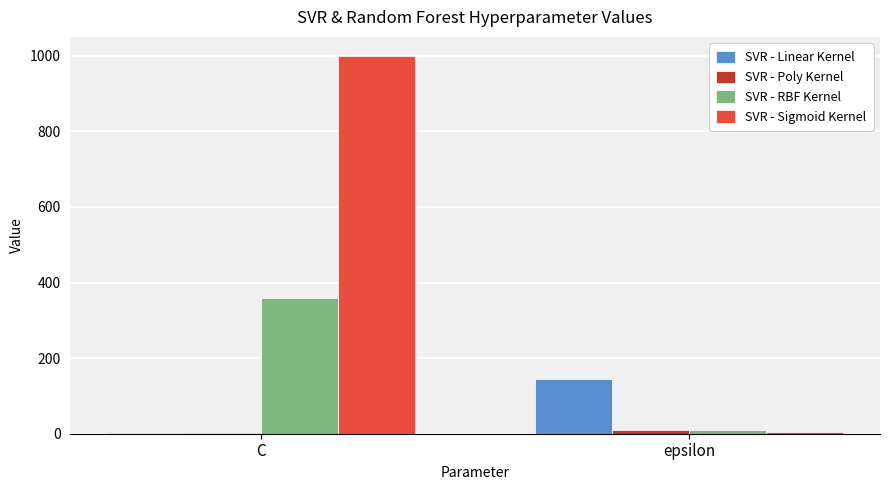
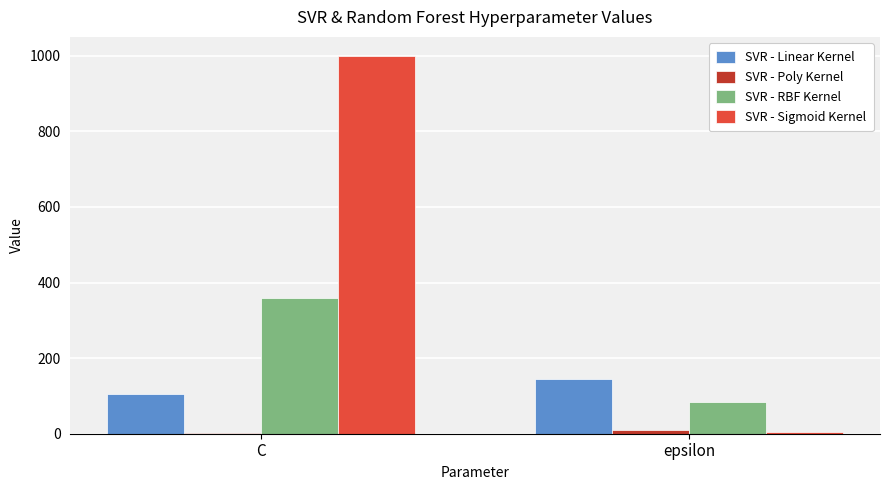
  {
    "SVR - Linear Kernel": {
-     "C": 0,
+     "C": 110,
      "epsilon": 150
    },
    "SVR - RBF Kernel": {
      "C": 360,
-     "epsilon": 10
+     "epsilon": 80
    }
  }
